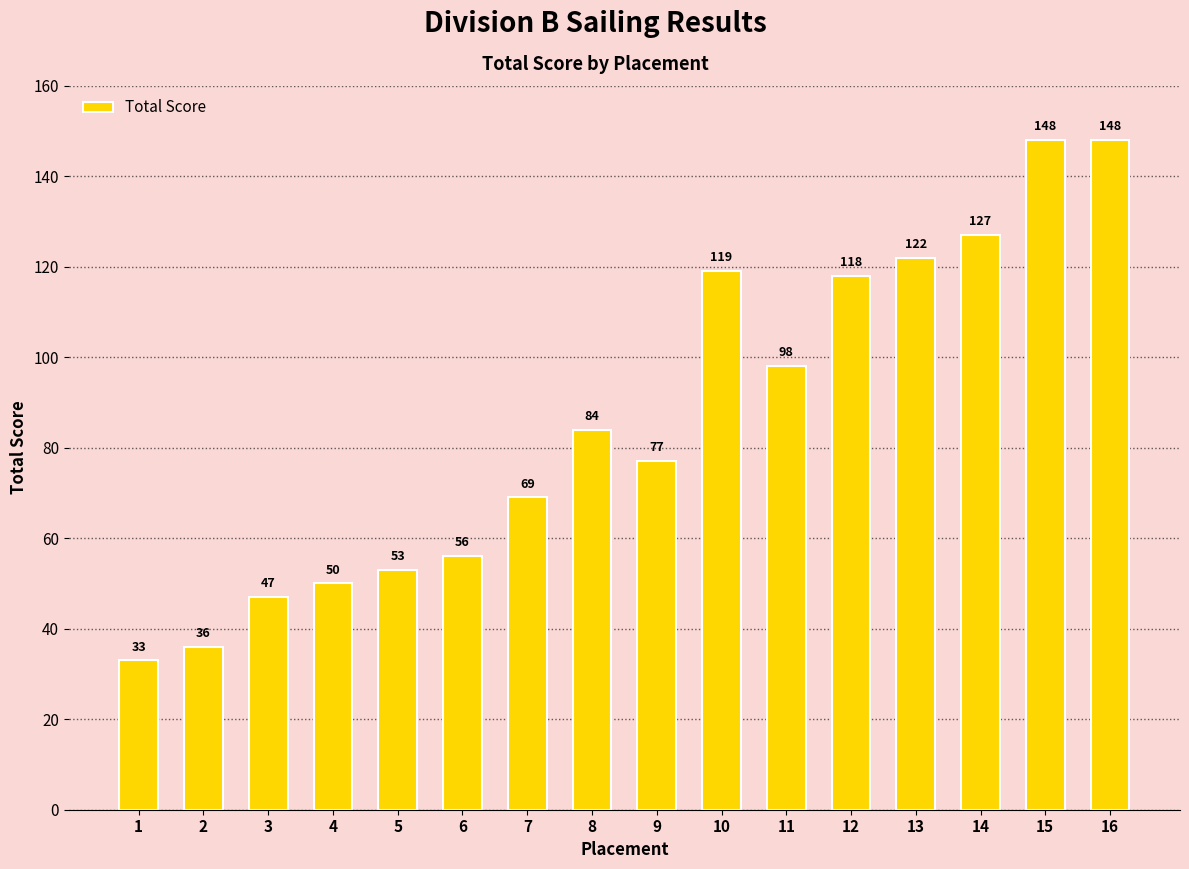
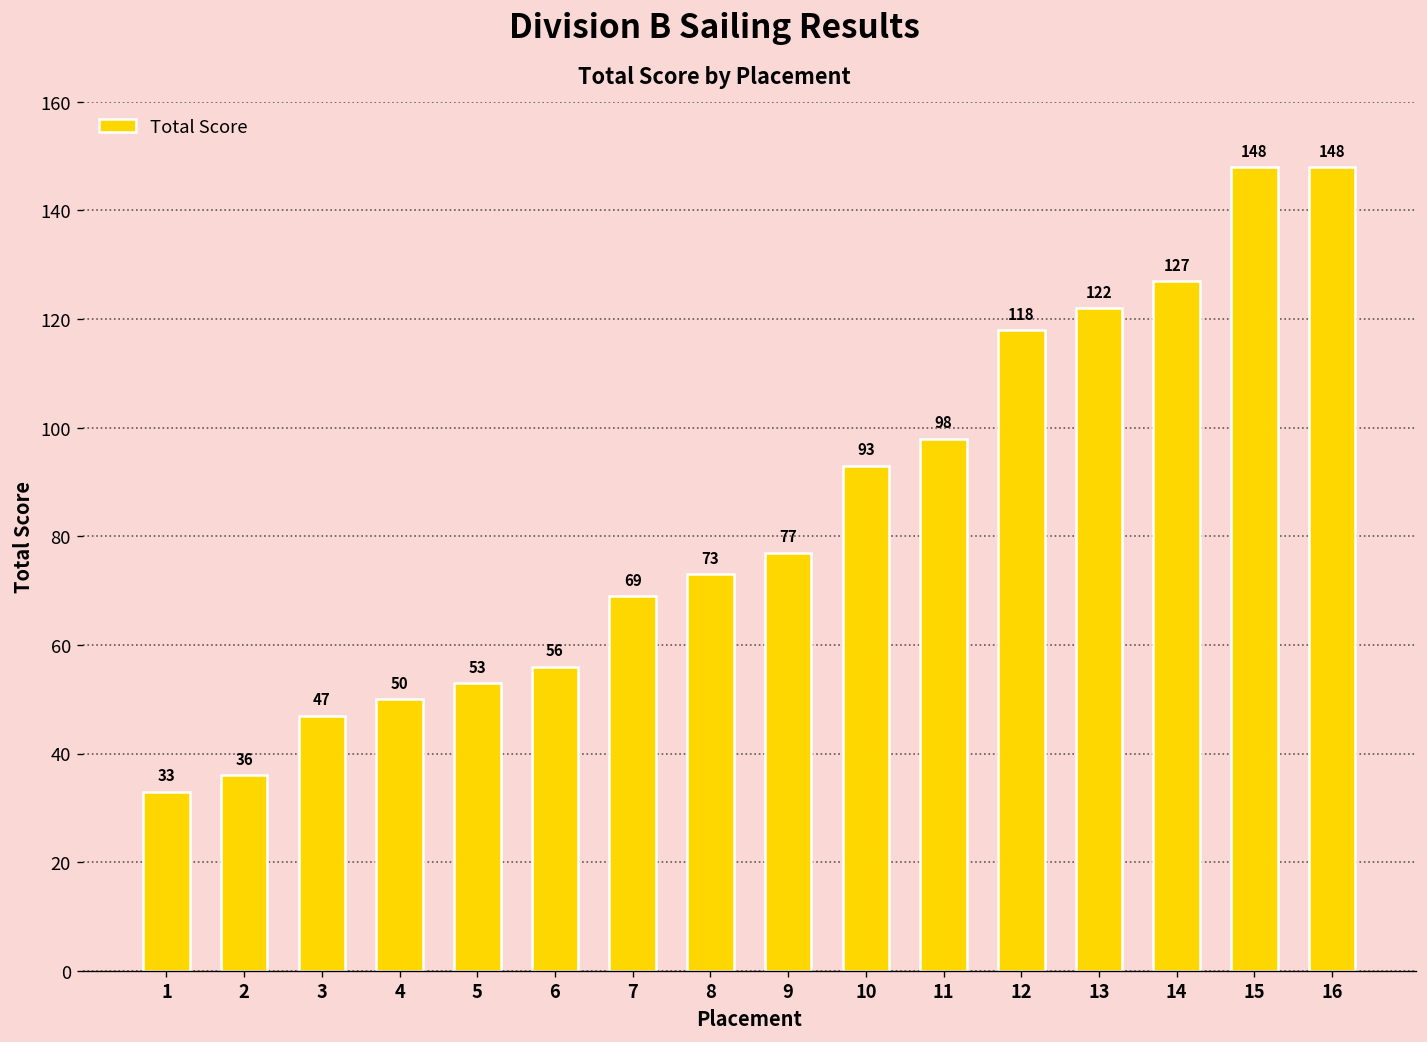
  {
    "1": 33,
    "2": 36,
    "3": 47,
    "4": 50,
    "5": 53,
    "6": 56,
    "7": 69,
-   "8": 84,
+   "8": 73,
    "9": 77,
-   "10": 119,
+   "10": 93,
    "11": 98,
    "12": 118,
    "13": 122,
    "14": 127,
    "15": 148,
    "16": 148
  }
